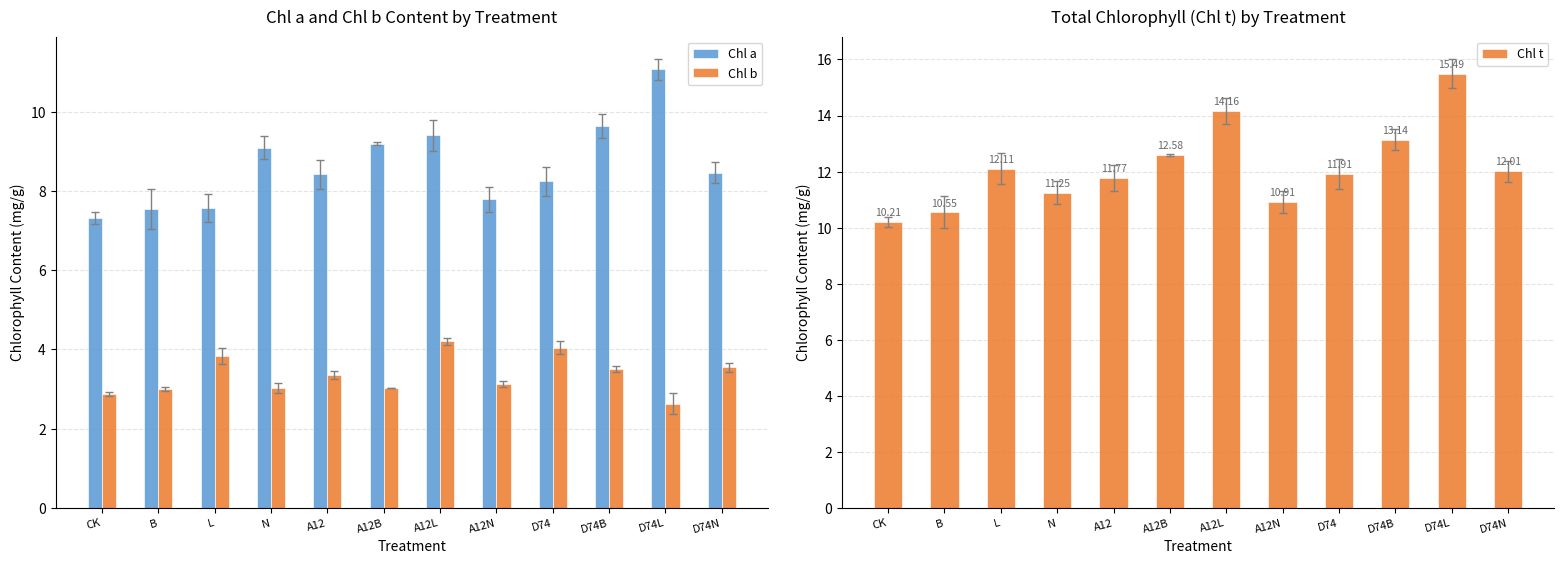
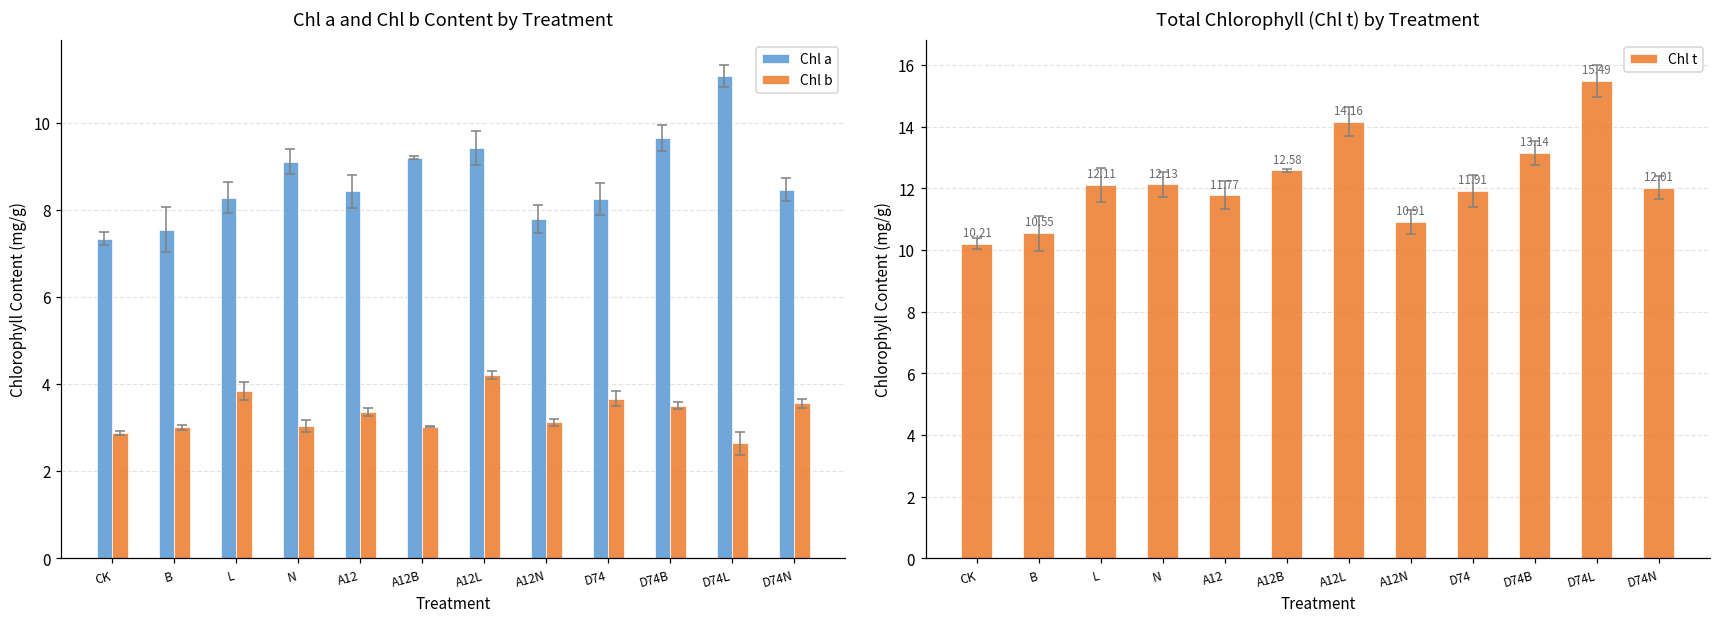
  {
    "Chl a and Chl b Content by Treatment": {
      "Chl a": {
        "CK": 7.3,
        "B": 7.5,
-       "L": 7.6,
+       "L": 8.3,
        "N": 9.1,
        "A12": 8.4,
        "A12B": 9.2,
        "A12L": 9.4,
        "A12N": 7.8,
        "D74": 8.3,
        "D74B": 9.6,
        "D74L": 11.1,
        "D74N": 8.5
      },
      "Chl b": {
        "CK": 2.9,
        "B": 3.0,
        "L": 3.8,
        "N": 3.0,
        "A12": 3.3,
        "A12B": 3.0,
        "A12L": 4.2,
        "A12N": 3.1,
-       "D74": 4.0,
+       "D74": 3.7,
        "D74B": 3.5,
        "D74L": 2.6,
        "D74N": 3.6
      }
    },
    "Total Chlorophyll (Chl t) by Treatment": {
      "Chl t": {
-       "N": 11.25,
+       "N": 12.13,
        "A12B": 12.58
      }
    }
  }
